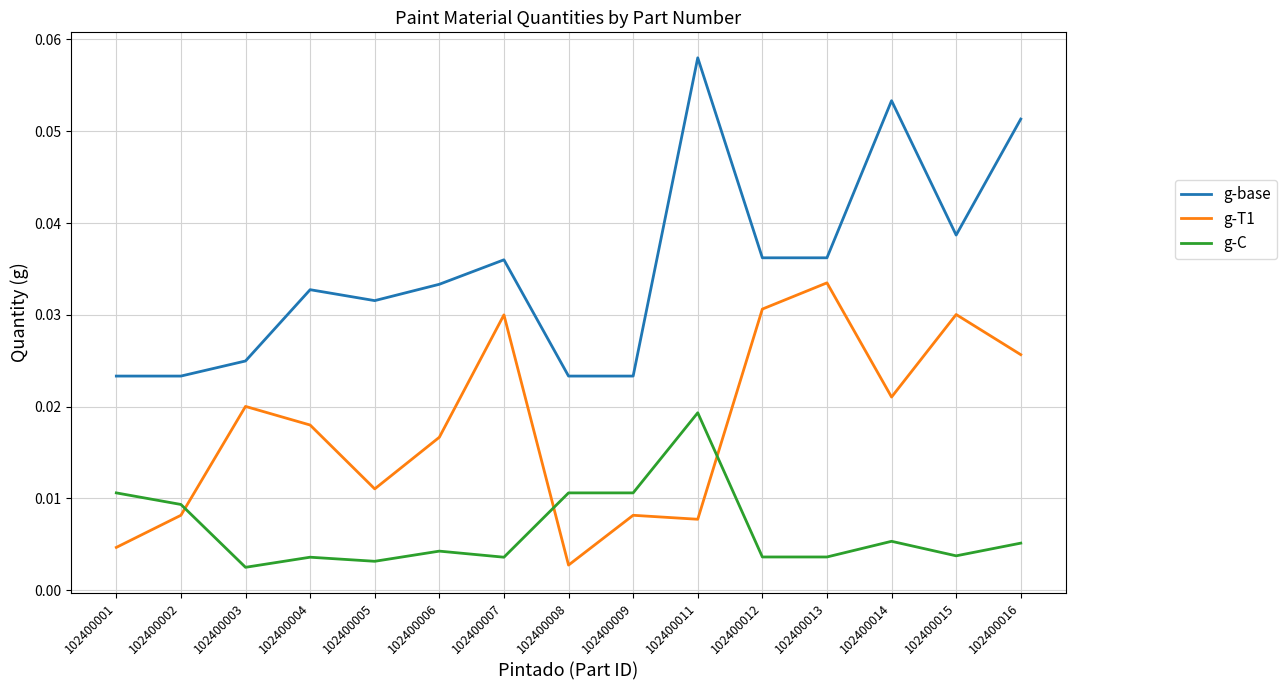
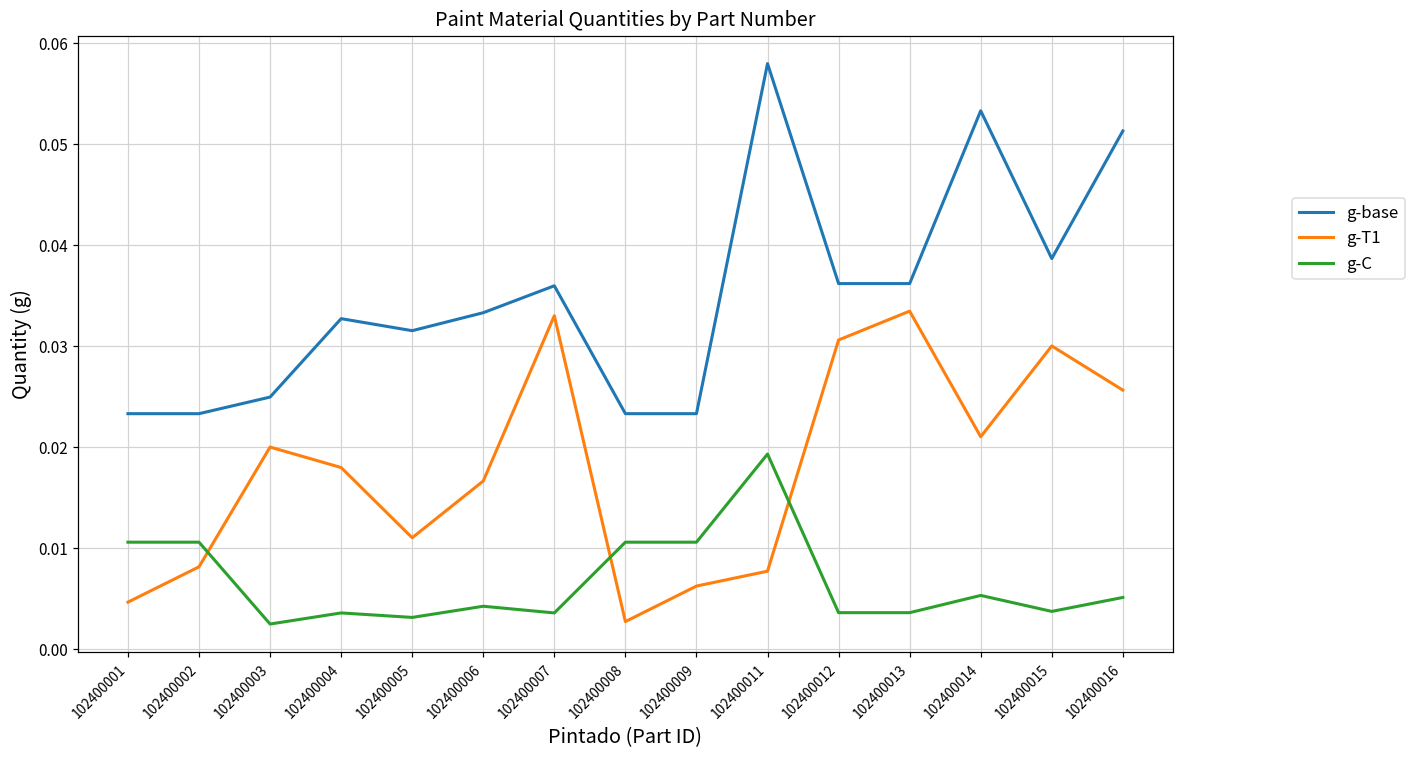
  {
    "g-base": {
      "102400001": 0.023,
      "102400002": 0.023,
      "102400003": 0.025,
      "102400004": 0.033,
      "102400005": 0.032,
      "102400006": 0.033,
      "102400007": 0.036,
      "102400008": 0.023,
      "102400009": 0.023,
      "102400011": 0.058,
      "102400012": 0.036,
      "102400013": 0.036,
      "102400014": 0.053,
      "102400015": 0.039,
      "102400016": 0.051
    },
    "g-T1": {
      "102400001": 0.005,
      "102400002": 0.008,
      "102400003": 0.020,
      "102400004": 0.018,
      "102400005": 0.011,
      "102400006": 0.017,
-     "102400007": 0.030,
+     "102400007": 0.033,
      "102400008": 0.003,
-     "102400009": 0.008,
+     "102400009": 0.006,
      "102400011": 0.008,
      "102400012": 0.031,
      "102400013": 0.033,
      "102400014": 0.021,
      "102400015": 0.030,
      "102400016": 0.026
    },
    "g-C": {
      "102400001": 0.011,
-     "102400002": 0.009,
+     "102400002": 0.011,
      "102400003": 0.003,
      "102400004": 0.004,
      "102400005": 0.003,
      "102400006": 0.004,
      "102400007": 0.004,
      "102400008": 0.011,
      "102400009": 0.011,
      "102400011": 0.019,
      "102400012": 0.004,
      "102400013": 0.004,
      "102400014": 0.005,
      "102400015": 0.004,
      "102400016": 0.005
    }
  }
